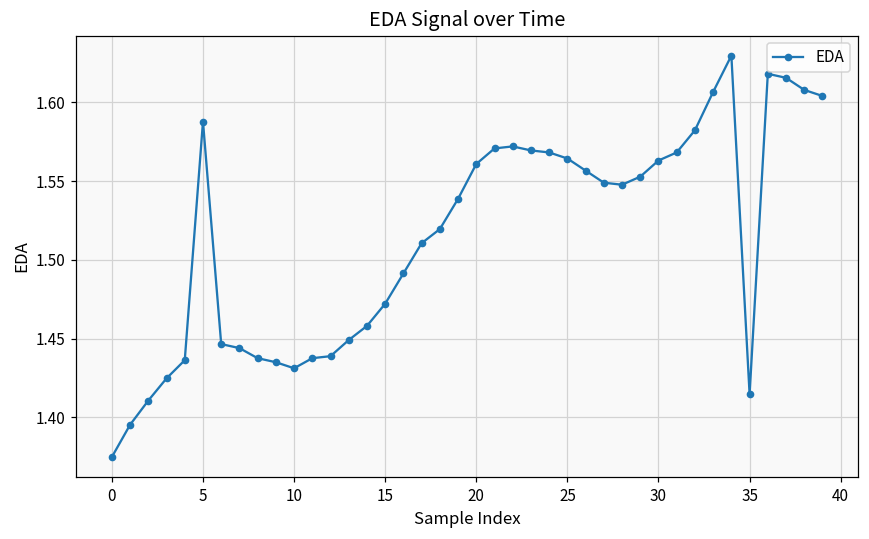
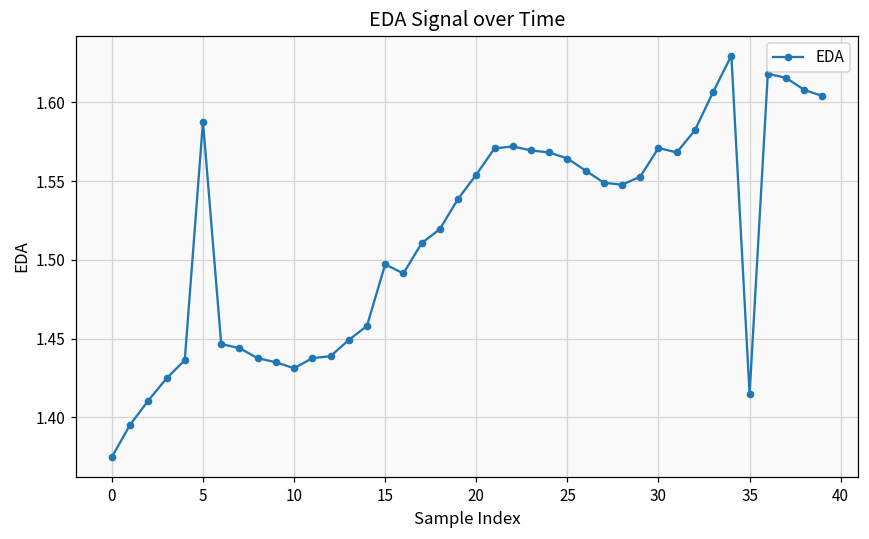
  {
    "0": 1.375,
    "5": 1.588,
    "10": 1.431,
-   "15": 1.472,
-   "20": 1.561,
+   "15": 1.497,
+   "20": 1.554,
    "25": 1.564,
-   "30": 1.563,
+   "30": 1.571,
    "35": 1.415
  }
